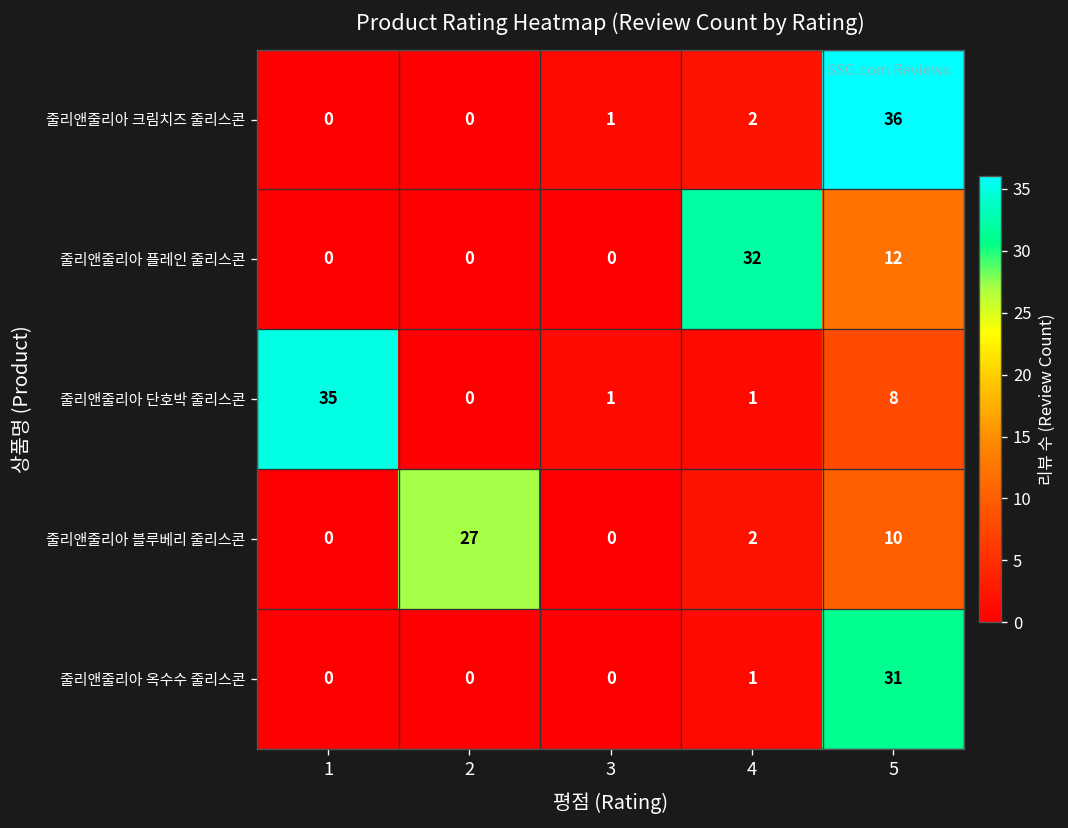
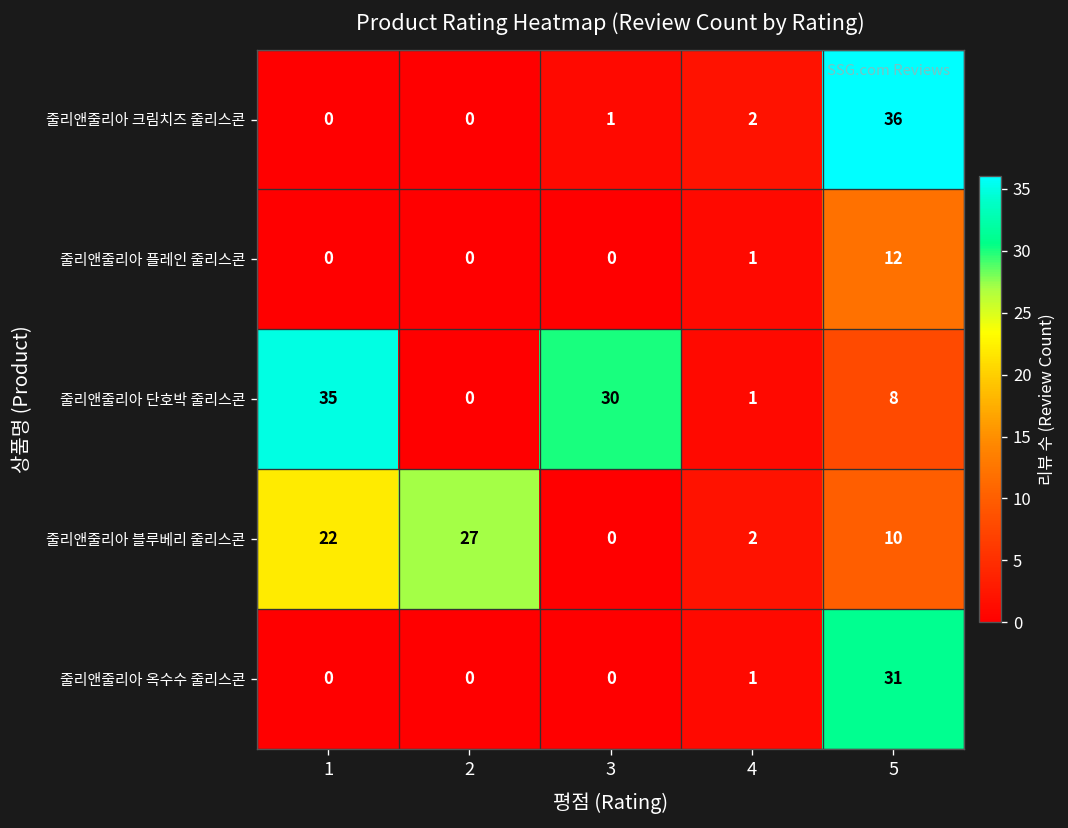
  {
    "줄리앤줄리아 크림치즈 줄리스콘": {
      "1": 0,
      "2": 0,
      "3": 1,
      "4": 2
    },
    "줄리앤줄리아 플레인 줄리스콘": {
      "1": 0,
      "2": 0,
      "3": 0,
-     "4": 32,
+     "4": 1,
      "5": 12
    },
    "줄리앤줄리아 단호박 줄리스콘": {
      "1": 35,
      "2": 0,
-     "3": 1,
+     "3": 30,
      "4": 1,
      "5": 8
    },
    "줄리앤줄리아 블루베리 줄리스콘": {
-     "1": 0,
+     "1": 22,
      "2": 27,
      "3": 0,
      "4": 2,
      "5": 10
    },
    "줄리앤줄리아 옥수수 줄리스콘": {
      "1": 0,
      "2": 0,
      "3": 0,
      "4": 1,
      "5": 31
    }
  }
